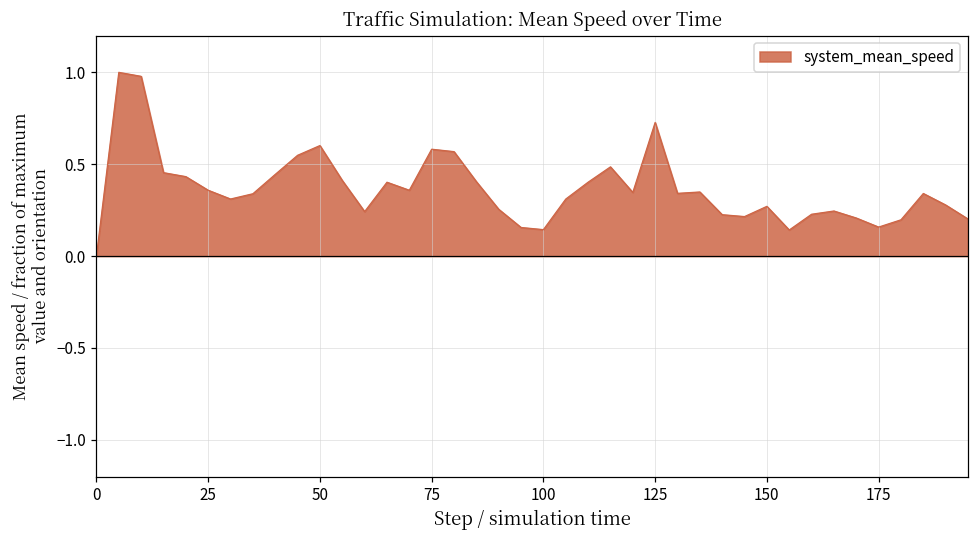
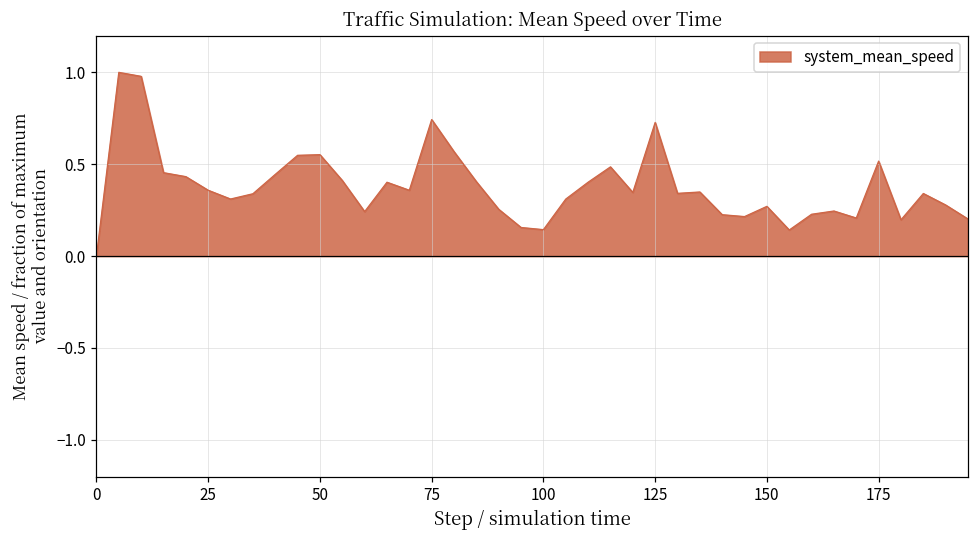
  {
    "0": 0.00,
    "25": 0.36,
-   "50": 0.60,
-   "75": 0.58,
+   "50": 0.55,
+   "75": 0.74,
    "100": 0.14,
    "125": 0.73,
    "150": 0.27,
-   "175": 0.16
+   "175": 0.52
  }
